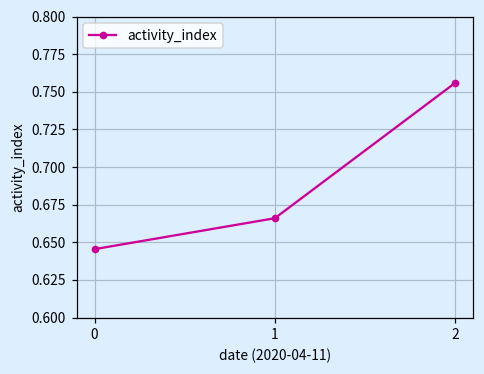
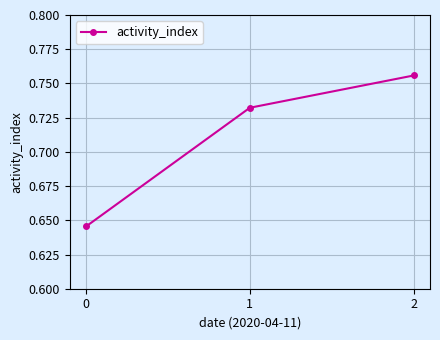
  {
    "0": 0.645,
-   "1": 0.666,
+   "1": 0.732,
    "2": 0.756
  }
